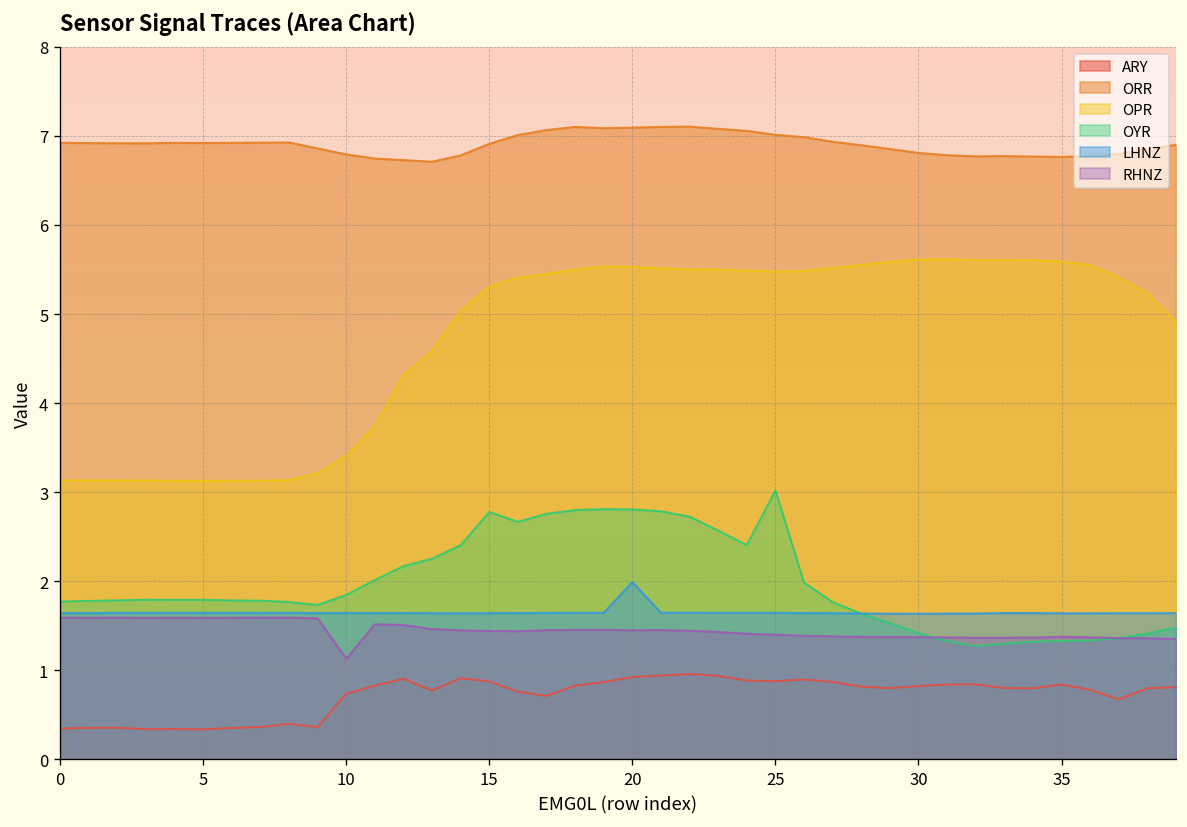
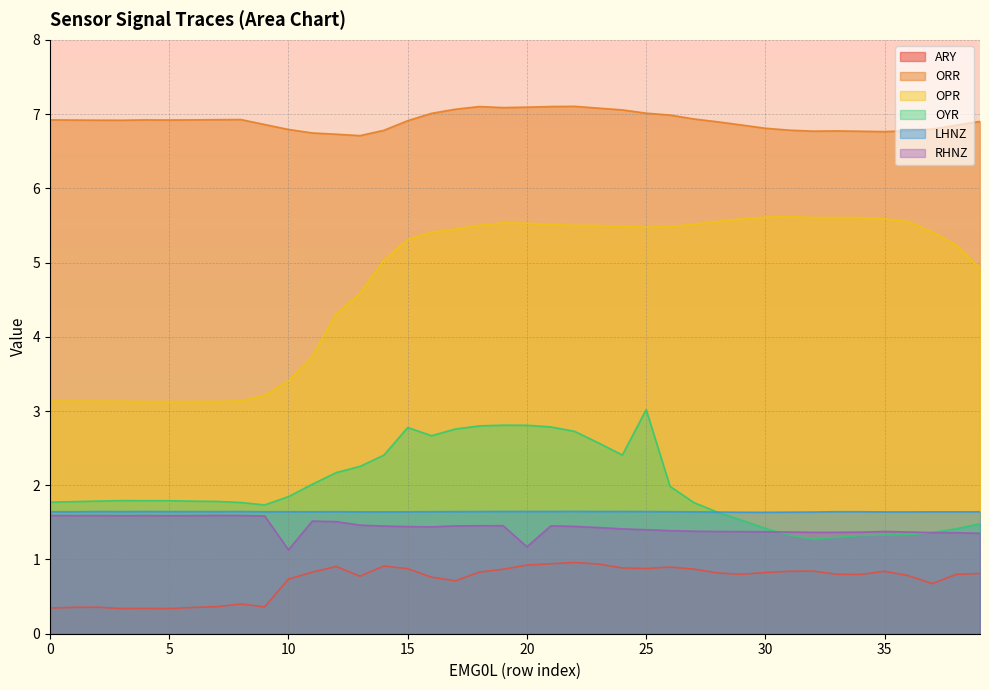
  {
    "OYR": {
      "0": 1.8,
      "5": 1.8,
      "10": 1.8,
      "15": 2.8,
      "20": 2.8,
      "25": 3.0,
      "30": 1.4,
      "35": 1.3
    },
    "LHNZ": {
      "0": 1.6,
      "5": 1.6,
      "10": 1.6,
      "15": 1.6,
-     "20": 2.0,
+     "20": 1.6,
      "25": 1.6,
      "30": 1.6,
      "35": 1.6
    },
    "RHNZ": {
      "0": 1.6,
      "5": 1.6,
      "10": 1.1,
      "15": 1.4,
-     "20": 1.5,
+     "20": 1.2,
      "25": 1.4,
      "30": 1.4,
      "35": 1.4
    }
  }
